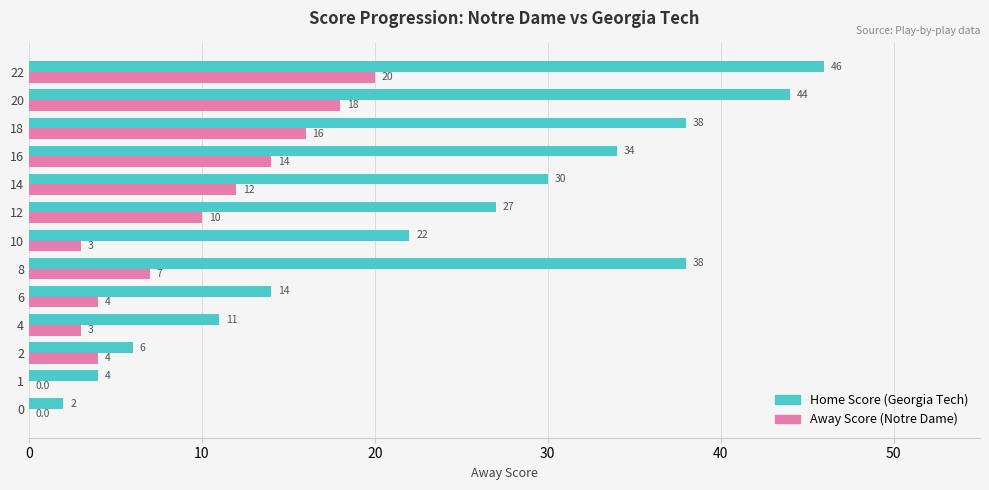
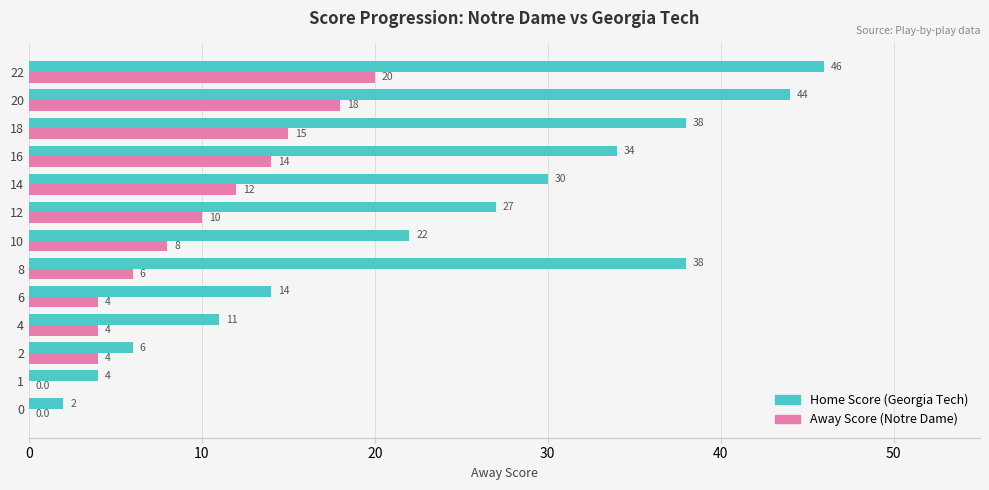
  {
    "Home Score (Georgia Tech)": {
      "22": 46,
      "20": 44,
      "18": 38,
      "16": 34,
      "14": 30,
      "12": 27,
      "10": 22,
      "8": 38,
      "6": 14,
      "4": 11,
      "2": 6,
      "1": 4,
      "0": 2
    },
    "Away Score (Notre Dame)": {
      "22": 20,
      "20": 18,
-     "18": 16,
+     "18": 15,
      "16": 14,
      "14": 12,
      "12": 10,
-     "10": 3,
-     "8": 7,
+     "10": 8,
+     "8": 6,
      "6": 4,
-     "4": 3,
+     "4": 4,
      "2": 4,
      "1": 0.0,
      "0": 0.0
    }
  }
